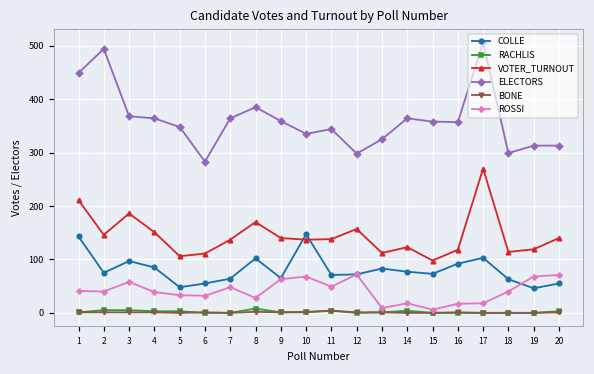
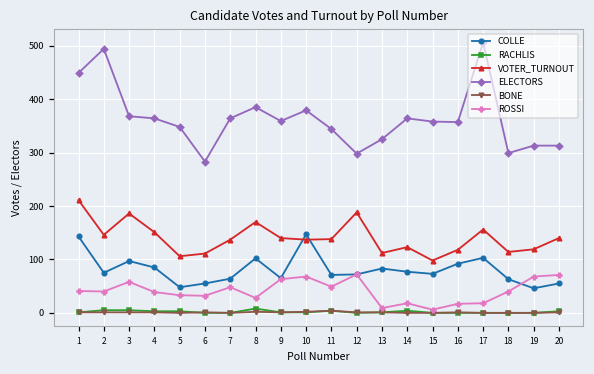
  {
    "COLLE": {
      "1": 140,
      "2": 80,
      "3": 100,
      "4": 90,
      "5": 50,
      "6": 60,
      "7": 60,
      "8": 100,
      "10": 150,
      "11": 70,
      "13": 80,
      "14": 80,
      "15": 70,
      "16": 90,
      "17": 100,
      "18": 60,
      "19": 50,
      "20": 60
    },
    "RACHLIS": {
      "8": 10
    },
    "VOTER_TURNOUT": {
      "1": 210,
      "2": 150,
      "3": 190,
      "4": 150,
      "5": 110,
      "6": 110,
      "7": 140,
      "8": 170,
      "9": 140,
      "10": 140,
      "11": 140,
-     "12": 160,
+     "12": 190,
      "13": 110,
      "14": 120,
      "15": 100,
      "16": 120,
-     "17": 270,
+     "17": 160,
      "18": 110,
      "19": 120,
      "20": 140
    },
    "ELECTORS": {
      "1": 450,
      "2": 490,
      "3": 370,
      "4": 360,
      "5": 350,
      "6": 280,
      "7": 360,
      "8": 390,
      "9": 360,
-     "10": 340,
+     "10": 380,
      "11": 340,
      "12": 300,
      "13": 330,
      "14": 360,
      "15": 360,
      "16": 360,
      "18": 300,
      "19": 310,
      "20": 310
    },
    "BONE": {
      "8": 0
    },
    "ROSSI": {
      "1": 40,
      "2": 40,
      "3": 60,
      "4": 40,
      "5": 30,
      "6": 30,
      "7": 50,
      "8": 30,
      "10": 70,
      "11": 50,
      "13": 10,
      "14": 20,
      "15": 10,
      "16": 20,
      "17": 20,
      "18": 40,
      "19": 70,
      "20": 70
    }
  }
